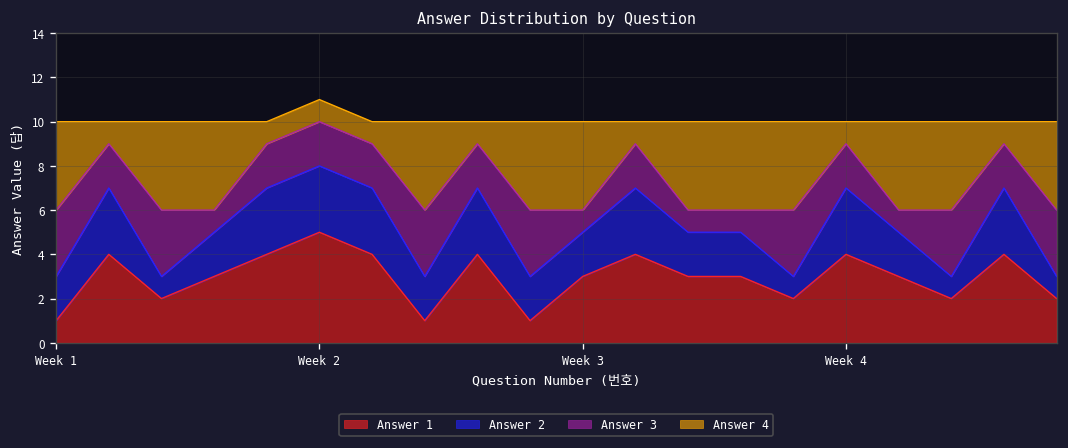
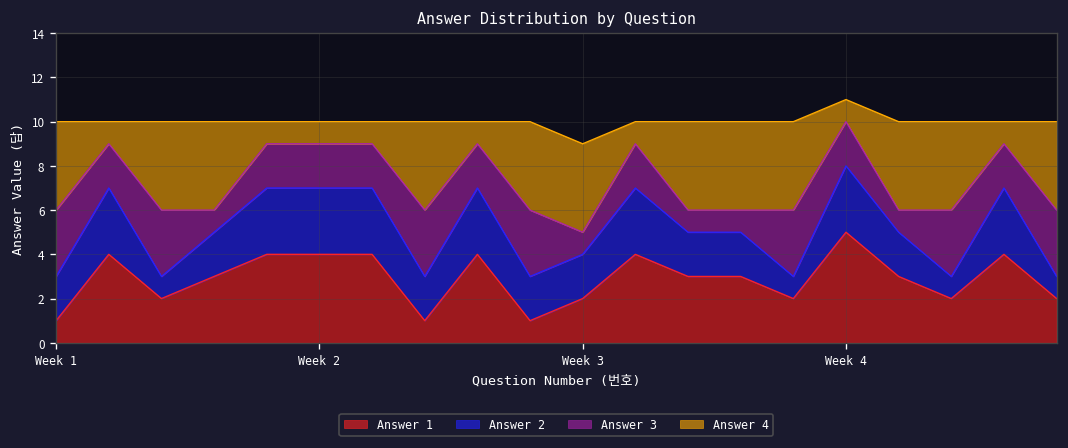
  {
    "Answer 1": {
      "Week 1": 1,
-     "Week 2": 5,
-     "Week 3": 3,
-     "Week 4": 4
+     "Week 2": 4,
+     "Week 3": 2,
+     "Week 4": 5
    },
    "Answer 2": {
      "Week 1": 3
    },
    "Answer 3": {
      "Week 1": 6
    },
    "Answer 4": {
      "Week 1": 10
    }
  }
